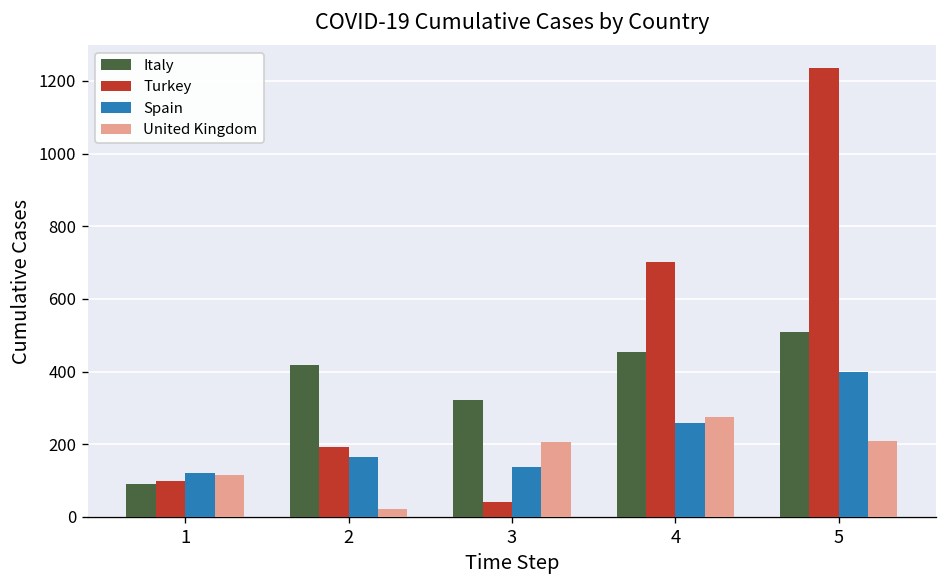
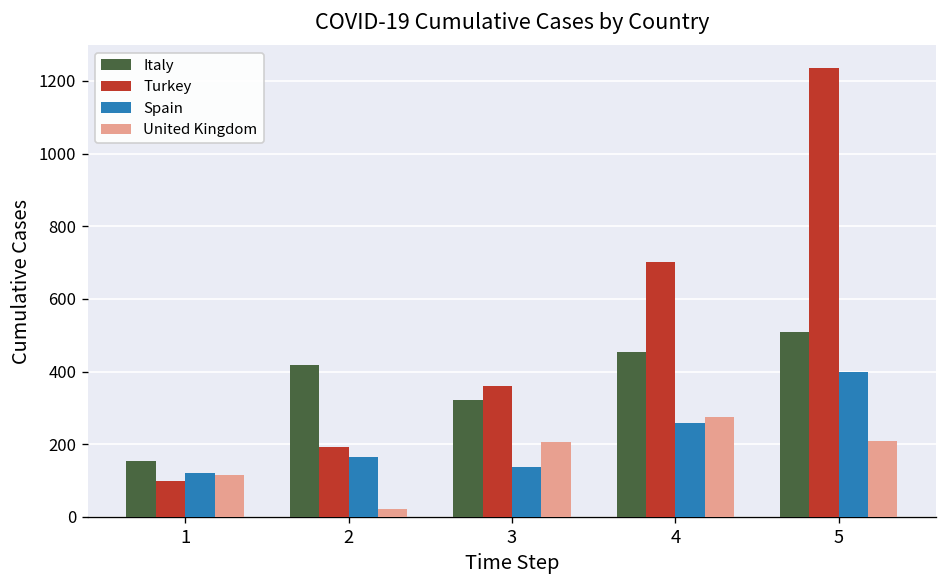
  {
    "Italy": {
-     "1": 90,
+     "1": 160,
      "2": 420,
      "3": 320,
      "4": 450,
      "5": 510
    },
    "Turkey": {
      "1": 100,
      "2": 190,
-     "3": 40,
+     "3": 360,
      "4": 700,
      "5": 1240
    },
    "Spain": {
      "1": 120,
      "2": 170,
      "3": 140,
      "4": 260,
      "5": 400
    },
    "United Kingdom": {
      "1": 120,
      "2": 20,
      "3": 210,
      "4": 270,
      "5": 210
    }
  }
